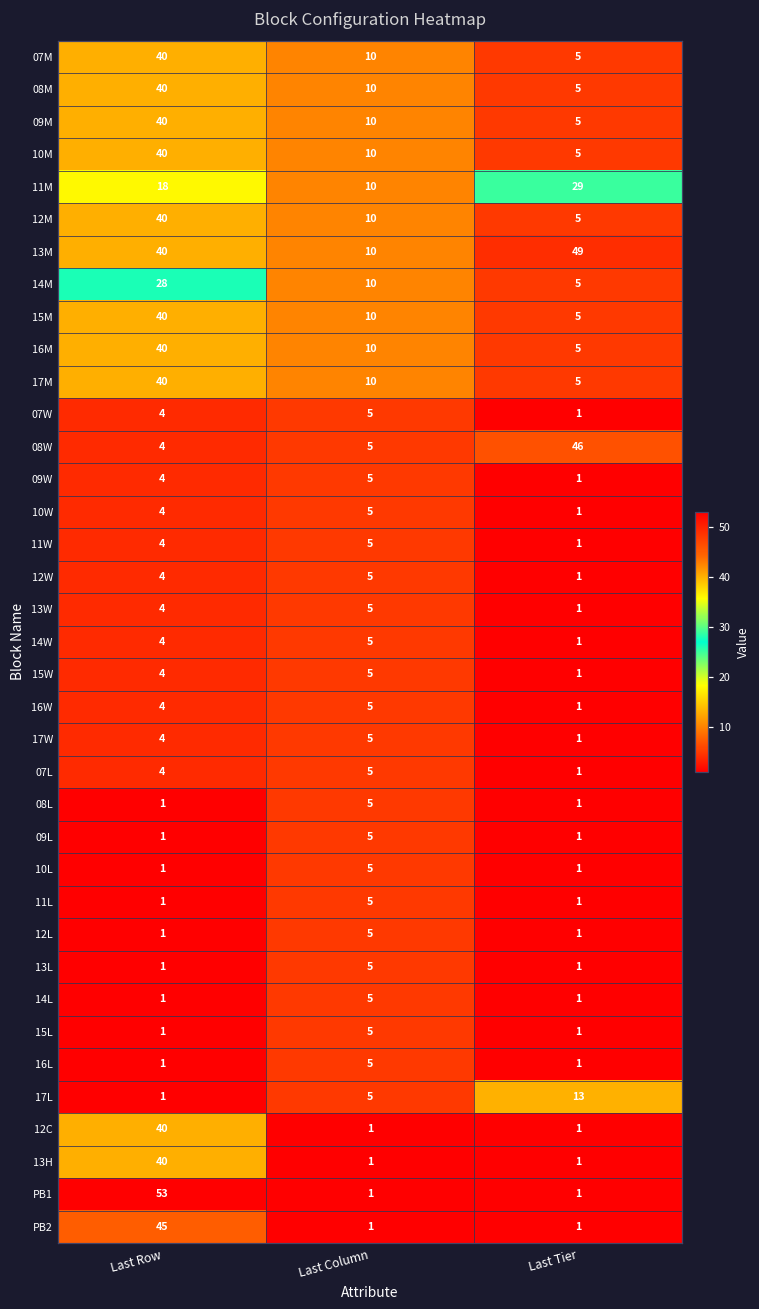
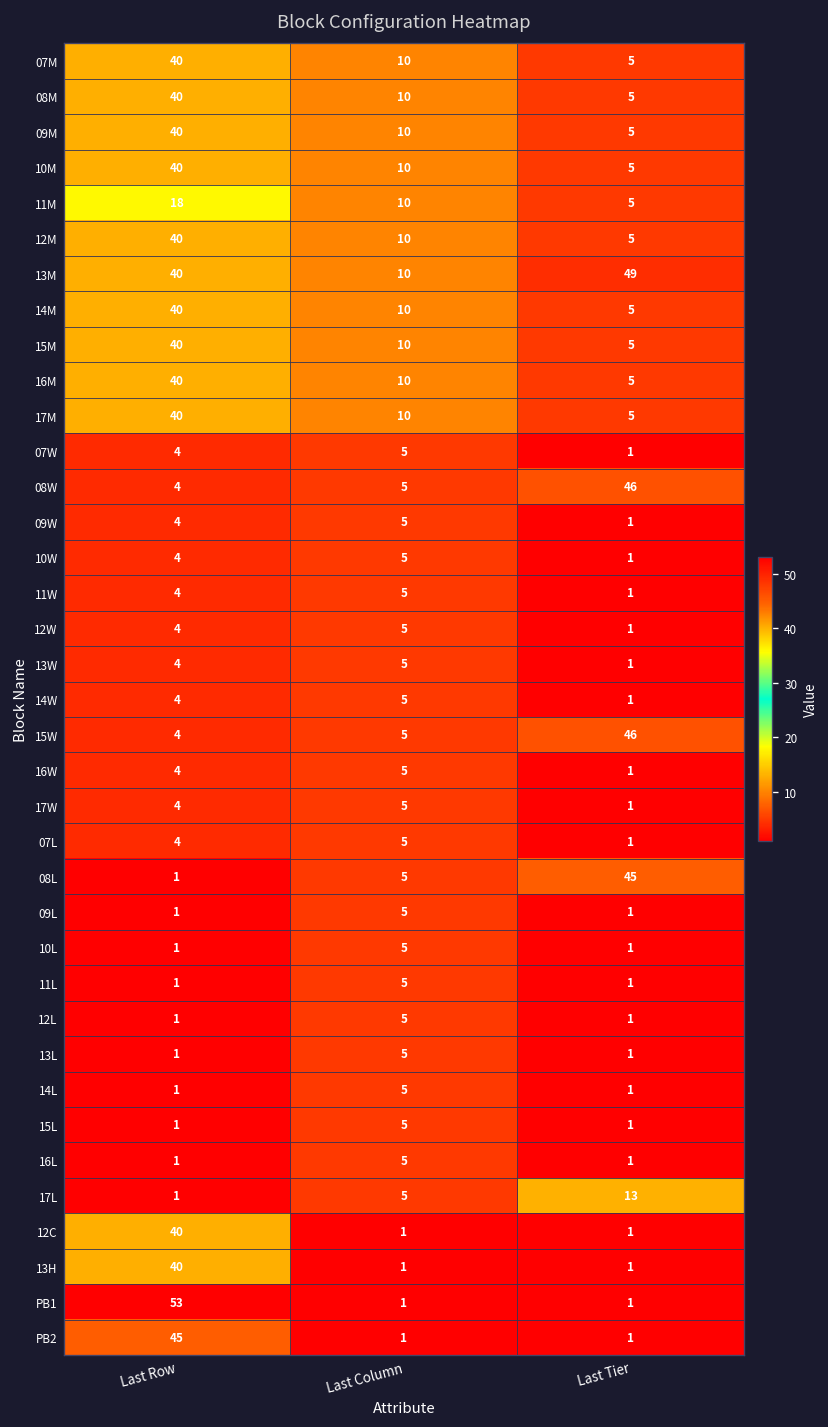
  {
    "07M": {
      "Last Row": 40,
      "Last Column": 10,
      "Last Tier": 5
    },
    "08M": {
      "Last Row": 40,
      "Last Column": 10,
      "Last Tier": 5
    },
    "09M": {
      "Last Row": 40,
      "Last Column": 10,
      "Last Tier": 5
    },
    "10M": {
      "Last Row": 40,
      "Last Column": 10,
      "Last Tier": 5
    },
    "11M": {
      "Last Row": 18,
      "Last Column": 10,
-     "Last Tier": 29
+     "Last Tier": 5
    },
    "12M": {
      "Last Row": 40,
      "Last Column": 10,
      "Last Tier": 5
    },
    "13M": {
      "Last Row": 40,
      "Last Column": 10,
      "Last Tier": 49
    },
    "14M": {
-     "Last Row": 28,
+     "Last Row": 40,
      "Last Column": 10,
      "Last Tier": 5
    },
    "15M": {
      "Last Row": 40,
      "Last Column": 10,
      "Last Tier": 5
    },
    "16M": {
      "Last Row": 40,
      "Last Column": 10,
      "Last Tier": 5
    },
    "17M": {
      "Last Row": 40,
      "Last Column": 10,
      "Last Tier": 5
    },
    "07W": {
      "Last Row": 4,
      "Last Column": 5,
      "Last Tier": 1
    },
    "08W": {
      "Last Row": 4,
      "Last Column": 5,
      "Last Tier": 46
    },
    "09W": {
      "Last Row": 4,
      "Last Column": 5,
      "Last Tier": 1
    },
    "10W": {
      "Last Row": 4,
      "Last Column": 5,
      "Last Tier": 1
    },
    "11W": {
      "Last Row": 4,
      "Last Column": 5,
      "Last Tier": 1
    },
    "12W": {
      "Last Row": 4,
      "Last Column": 5,
      "Last Tier": 1
    },
    "13W": {
      "Last Row": 4,
      "Last Column": 5,
      "Last Tier": 1
    },
    "14W": {
      "Last Row": 4,
      "Last Column": 5,
      "Last Tier": 1
    },
    "15W": {
      "Last Row": 4,
      "Last Column": 5,
-     "Last Tier": 1
+     "Last Tier": 46
    },
    "16W": {
      "Last Row": 4,
      "Last Column": 5,
      "Last Tier": 1
    },
    "17W": {
      "Last Row": 4,
      "Last Column": 5,
      "Last Tier": 1
    },
    "07L": {
      "Last Row": 4,
      "Last Column": 5,
      "Last Tier": 1
    },
    "08L": {
      "Last Row": 1,
      "Last Column": 5,
-     "Last Tier": 1
+     "Last Tier": 45
    },
    "09L": {
      "Last Row": 1,
      "Last Column": 5,
      "Last Tier": 1
    },
    "10L": {
      "Last Row": 1,
      "Last Column": 5,
      "Last Tier": 1
    },
    "11L": {
      "Last Row": 1,
      "Last Column": 5,
      "Last Tier": 1
    },
    "12L": {
      "Last Row": 1,
      "Last Column": 5,
      "Last Tier": 1
    },
    "13L": {
      "Last Row": 1,
      "Last Column": 5,
      "Last Tier": 1
    },
    "14L": {
      "Last Row": 1,
      "Last Column": 5,
      "Last Tier": 1
    },
    "15L": {
      "Last Row": 1,
      "Last Column": 5,
      "Last Tier": 1
    },
    "16L": {
      "Last Row": 1,
      "Last Column": 5,
      "Last Tier": 1
    },
    "17L": {
      "Last Row": 1,
      "Last Column": 5,
      "Last Tier": 13
    },
    "12C": {
      "Last Row": 40,
      "Last Column": 1,
      "Last Tier": 1
    },
    "13H": {
      "Last Row": 40,
      "Last Column": 1,
      "Last Tier": 1
    },
    "PB1": {
      "Last Row": 53,
      "Last Column": 1,
      "Last Tier": 1
    },
    "PB2": {
      "Last Row": 45,
      "Last Column": 1,
      "Last Tier": 1
    }
  }
